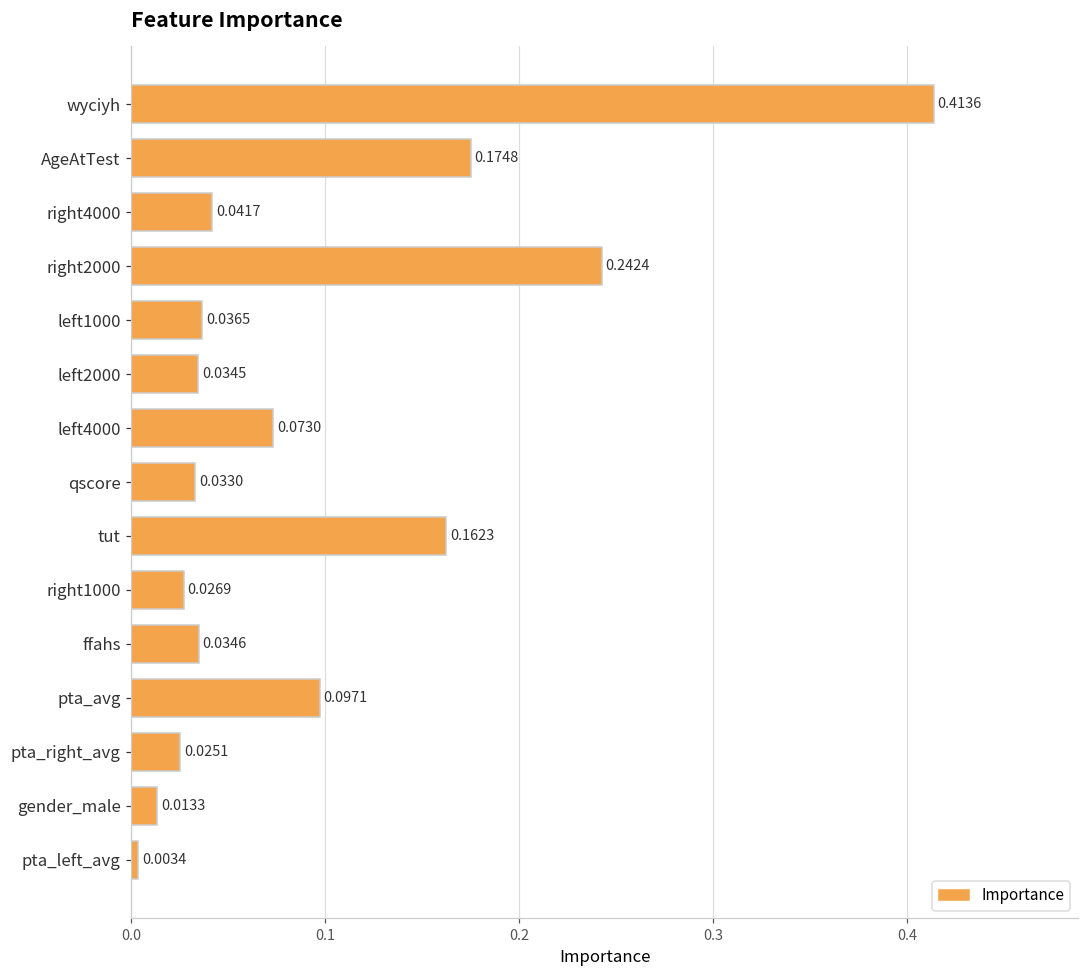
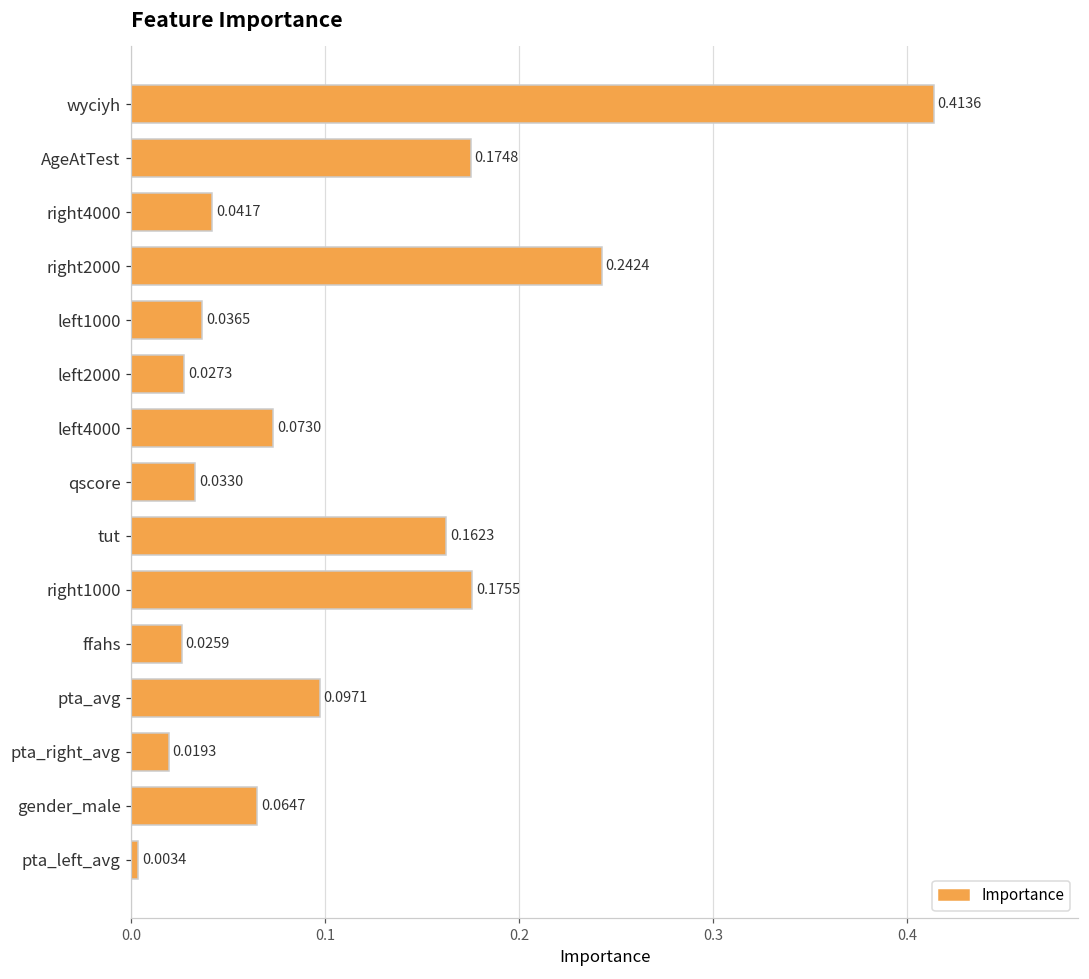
  {
    "wyciyh": 0.4136,
    "AgeAtTest": 0.1748,
    "right4000": 0.0417,
    "right2000": 0.2424,
    "left1000": 0.0365,
-   "left2000": 0.0345,
+   "left2000": 0.0273,
    "left4000": 0.0730,
    "qscore": 0.0330,
    "tut": 0.1623,
-   "right1000": 0.0269,
-   "ffahs": 0.0346,
+   "right1000": 0.1755,
+   "ffahs": 0.0259,
    "pta_avg": 0.0971,
-   "pta_right_avg": 0.0251,
-   "gender_male": 0.0133,
+   "pta_right_avg": 0.0193,
+   "gender_male": 0.0647,
    "pta_left_avg": 0.0034
  }
